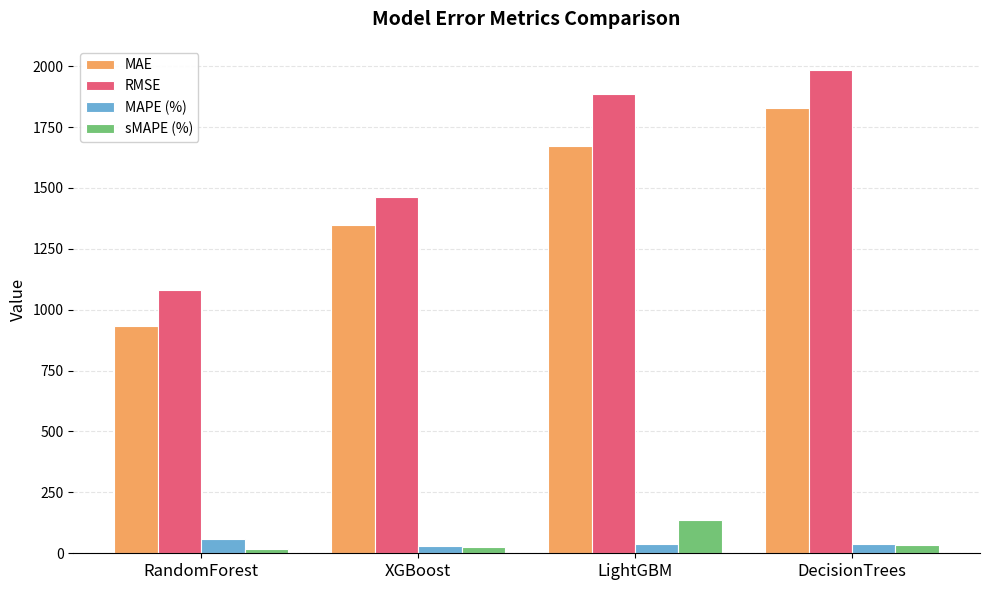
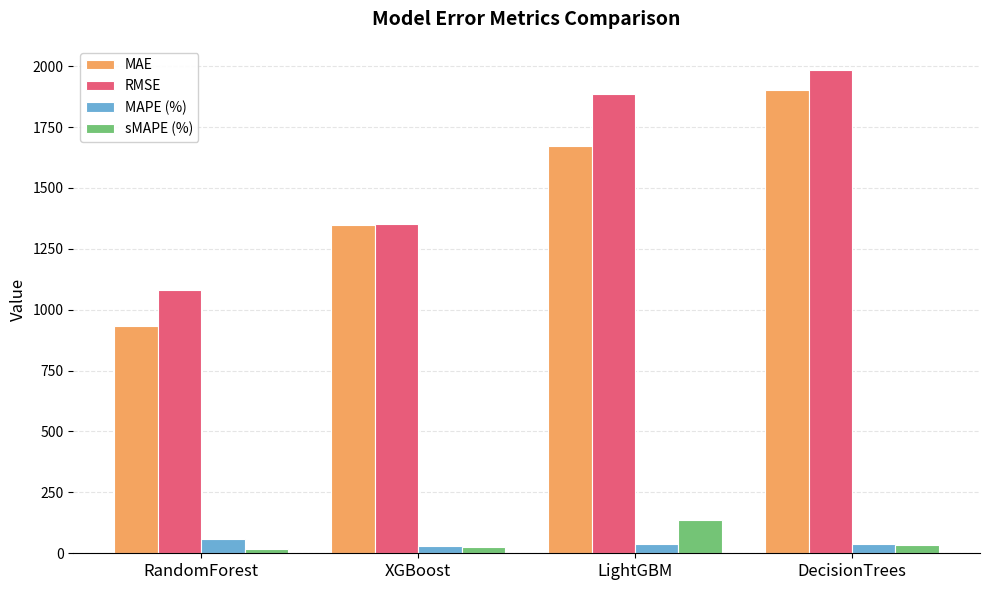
  {
    "MAE": {
      "RandomForest": 930,
      "XGBoost": 1350,
      "LightGBM": 1670,
-     "DecisionTrees": 1830
+     "DecisionTrees": 1900
    },
    "RMSE": {
      "RandomForest": 1080,
-     "XGBoost": 1460,
+     "XGBoost": 1350,
      "LightGBM": 1890,
      "DecisionTrees": 1980
    },
    "MAPE (%)": {
      "RandomForest": 60,
      "XGBoost": 30,
      "LightGBM": 40,
      "DecisionTrees": 40
    },
    "sMAPE (%)": {
      "RandomForest": 20,
      "XGBoost": 30,
      "LightGBM": 140,
      "DecisionTrees": 30
    }
  }
